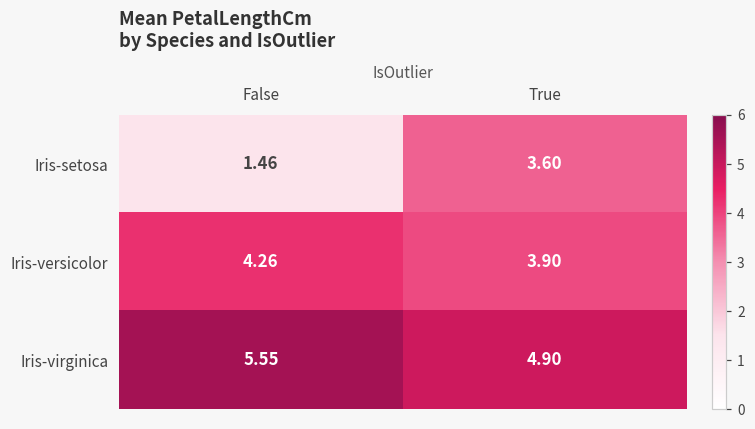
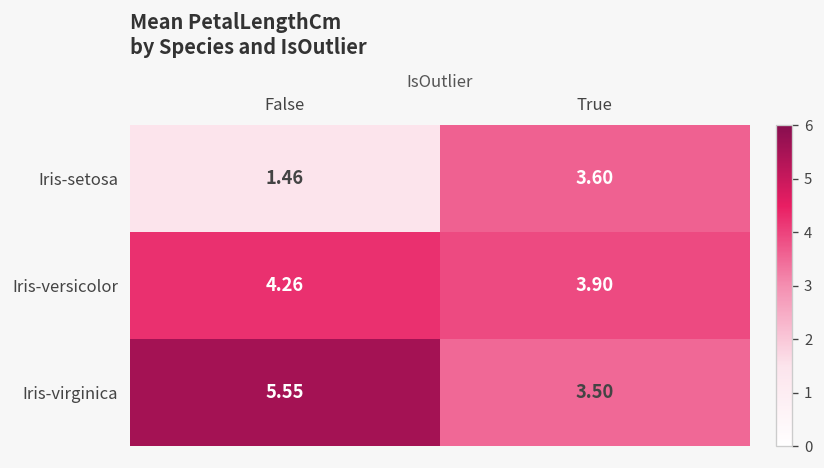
  {
    "Iris-setosa": {
      "False": 1.46,
      "True": 3.60
    },
    "Iris-versicolor": {
      "False": 4.26,
      "True": 3.90
    },
    "Iris-virginica": {
      "False": 5.55,
-     "True": 4.90
+     "True": 3.50
    }
  }
